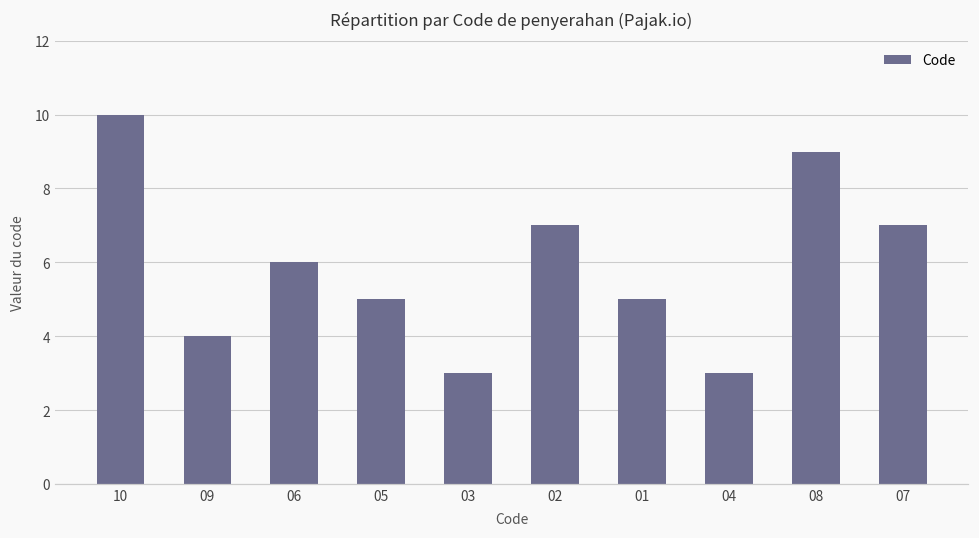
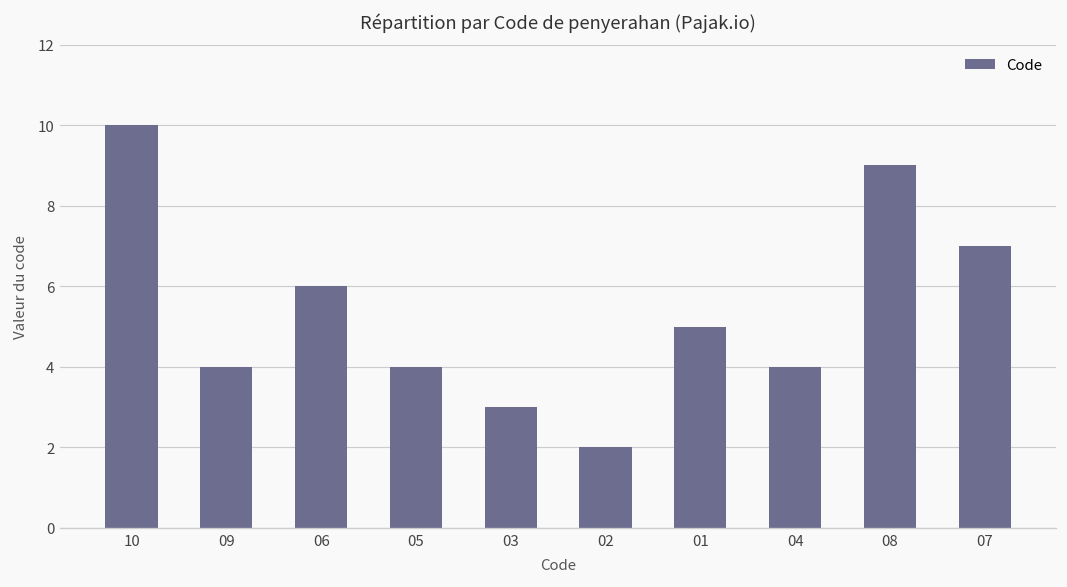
  {
    "10": 10,
    "09": 4,
    "06": 6,
-   "05": 5,
+   "05": 4,
    "03": 3,
-   "02": 7,
+   "02": 2,
    "01": 5,
-   "04": 3,
+   "04": 4,
    "08": 9,
    "07": 7
  }
